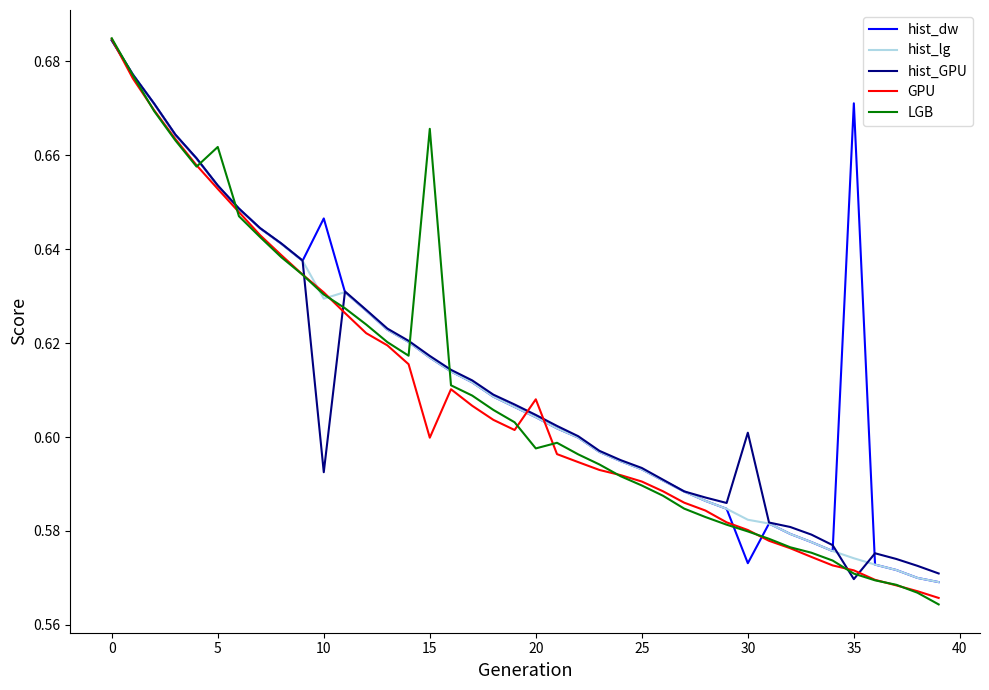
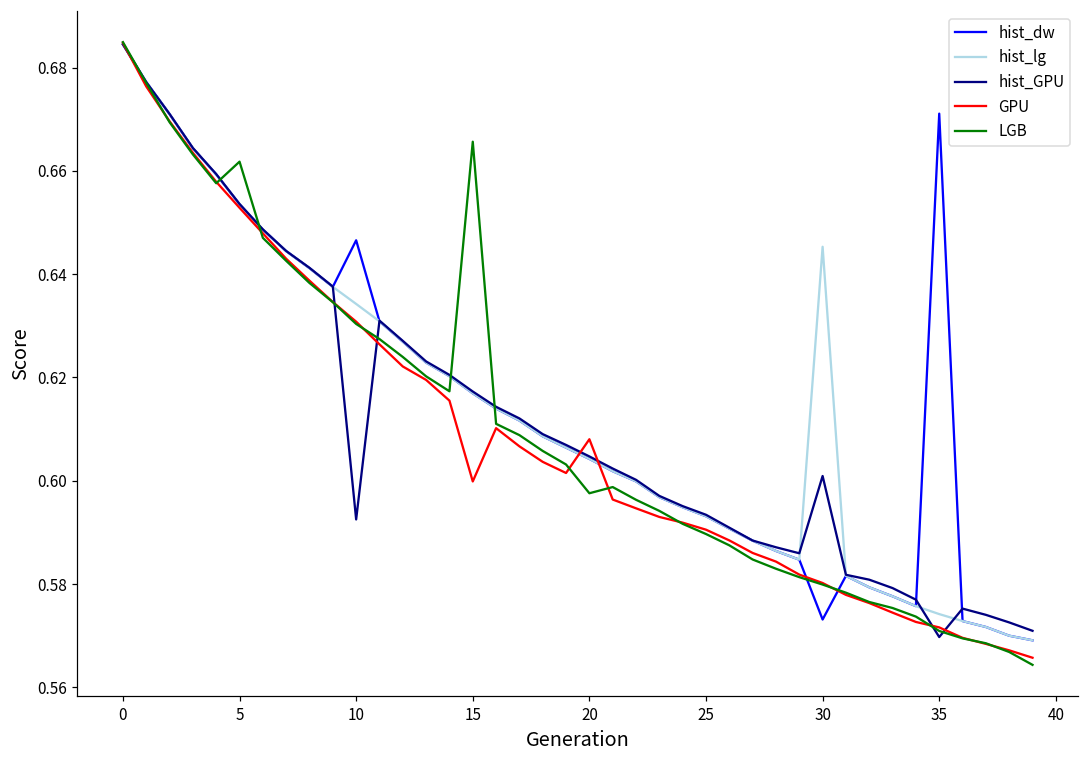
  {
    "hist_dw": {
      "10": 0.647,
      "30": 0.573,
      "35": 0.671
    },
    "hist_lg": {
-     "10": 0.629,
-     "30": 0.582,
+     "10": 0.634,
+     "30": 0.645,
      "35": 0.574
    },
    "hist_GPU": {
      "10": 0.593,
      "30": 0.601,
      "35": 0.570
    },
    "GPU": {
      "5": 0.653,
      "15": 0.600,
      "20": 0.608,
      "25": 0.591,
      "35": 0.572
    },
    "LGB": {
      "5": 0.662,
      "15": 0.666,
      "20": 0.598,
      "25": 0.590,
      "35": 0.571
    }
  }
